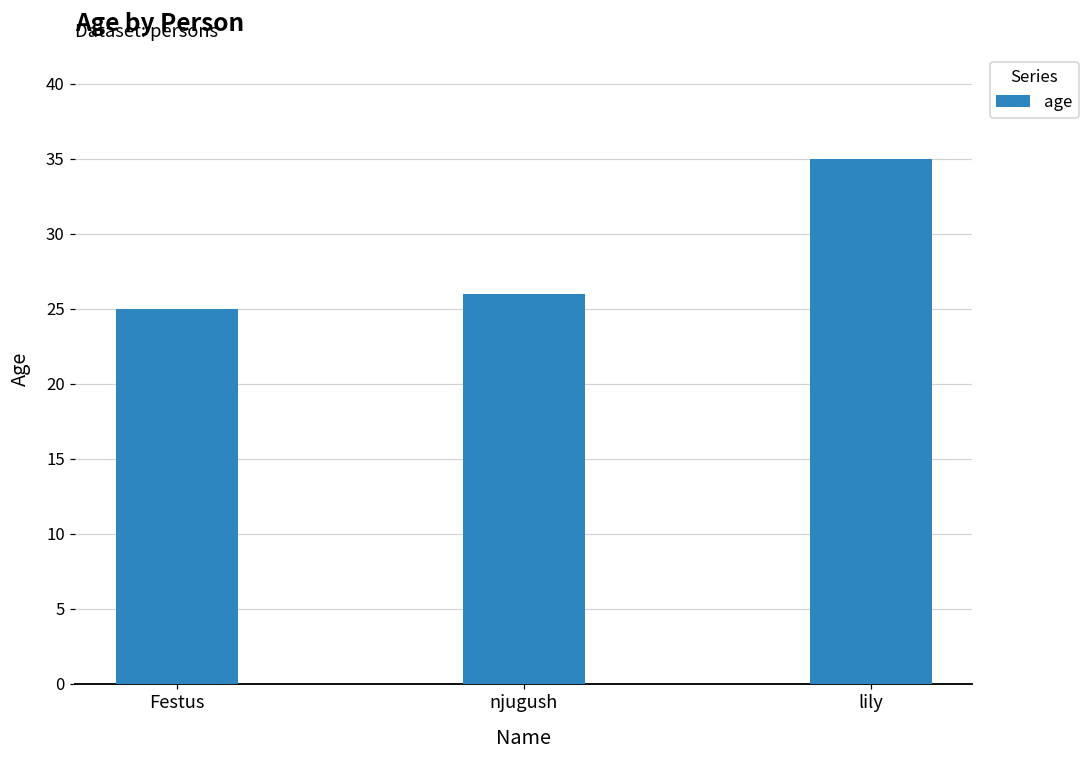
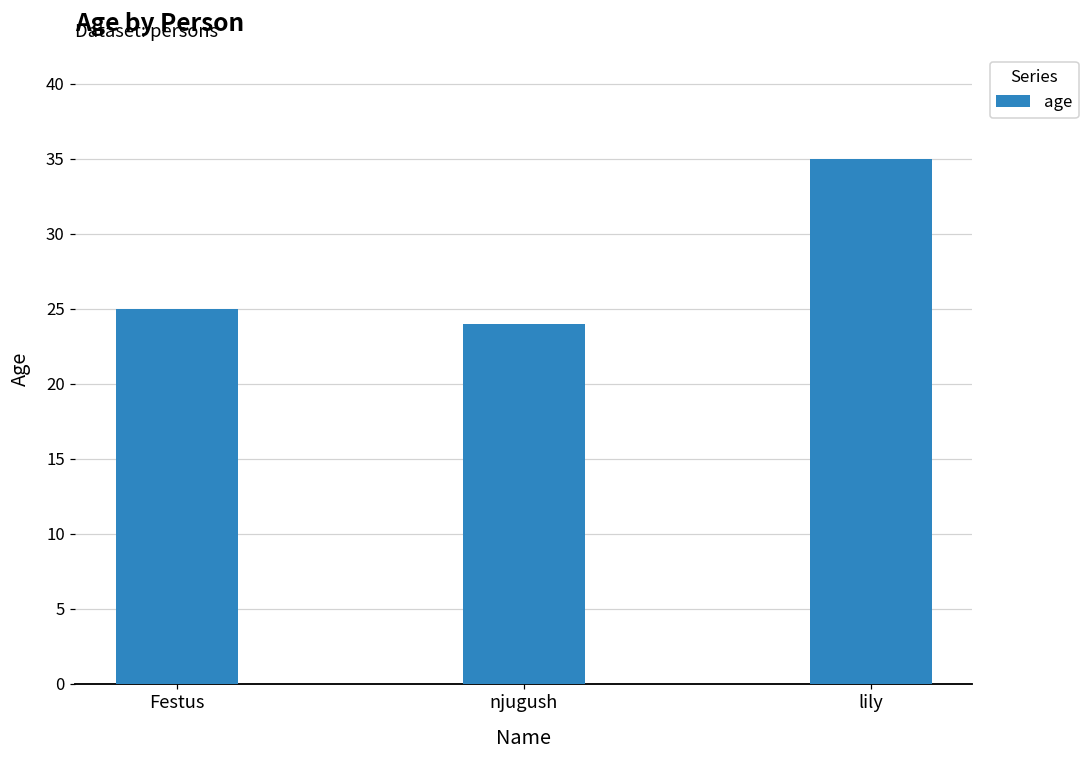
  {
    "Festus": 25,
-   "njugush": 26,
+   "njugush": 24,
    "lily": 35
  }
